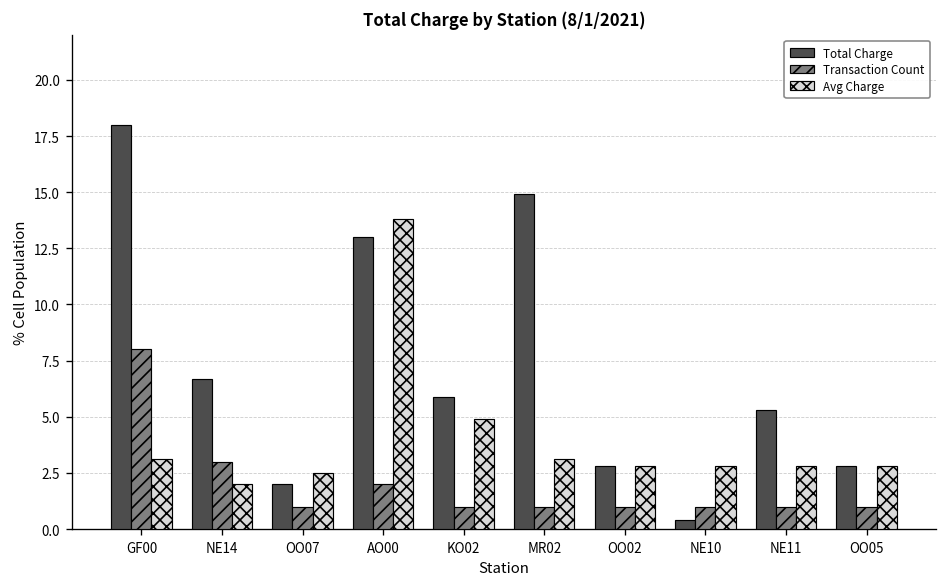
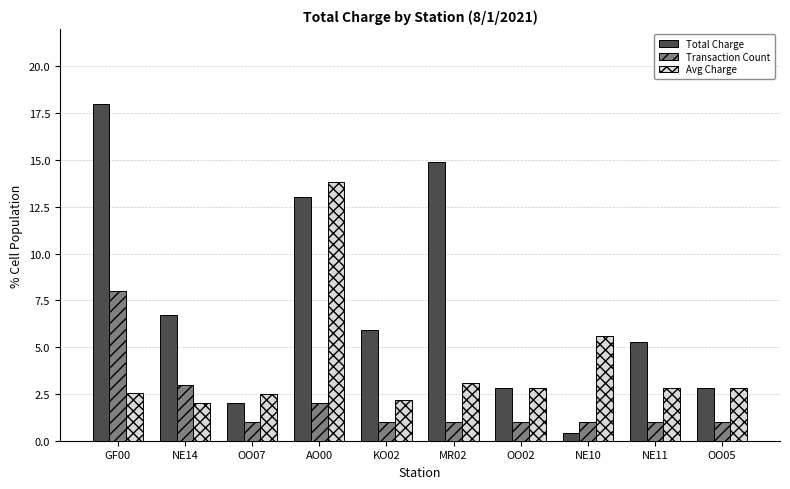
  {
    "Total Charge": {
      "GF00": 18.0,
      "NE14": 6.7,
      "OO07": 2.0,
      "AO00": 13.0,
      "KO02": 5.9,
      "MR02": 14.9,
      "OO02": 2.8,
      "NE10": 0.4,
      "NE11": 5.3,
      "OO05": 2.8
    },
    "Transaction Count": {
      "GF00": 8.0,
      "NE14": 3.0,
      "OO07": 1.0,
      "AO00": 2.0,
      "KO02": 1.0,
      "MR02": 1.0,
      "OO02": 1.0,
      "NE10": 1.0,
      "NE11": 1.0,
      "OO05": 1.0
    },
    "Avg Charge": {
-     "GF00": 3.1,
+     "GF00": 2.6,
      "NE14": 2.0,
      "OO07": 2.5,
      "AO00": 13.8,
-     "KO02": 4.9,
+     "KO02": 2.2,
      "MR02": 3.1,
      "OO02": 2.8,
-     "NE10": 2.8,
+     "NE10": 5.6,
      "NE11": 2.8,
      "OO05": 2.8
    }
  }
